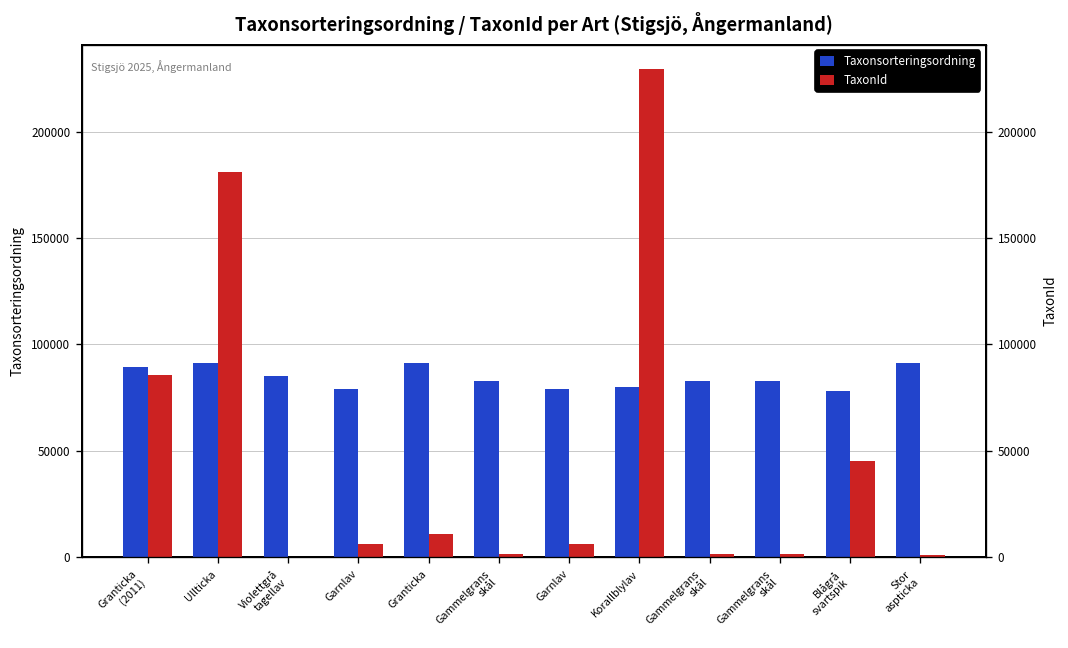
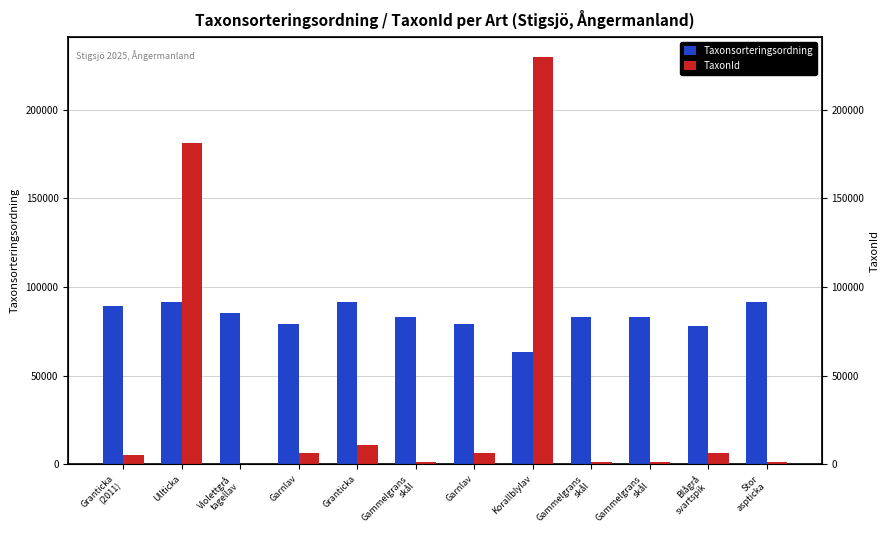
  {
    "Taxonsorteringsordning": {
      "Granticka (2011)": 89000,
      "Ullticka": 91000,
      "Violettgrå tagellav": 85000,
      "Granticka": 91000,
-     "Korallblylav": 80000,
+     "Korallblylav": 63000,
      "Blågrå svartspik": 78000,
      "Stor aspticka": 91000
    },
    "TaxonId": {
-     "Granticka (2011)": 86000,
+     "Granticka (2011)": 5000,
      "Ullticka": 181000,
      "Granticka": 11000,
      "Korallblylav": 229000,
-     "Blågrå svartspik": 45000
+     "Blågrå svartspik": 6000
    }
  }
